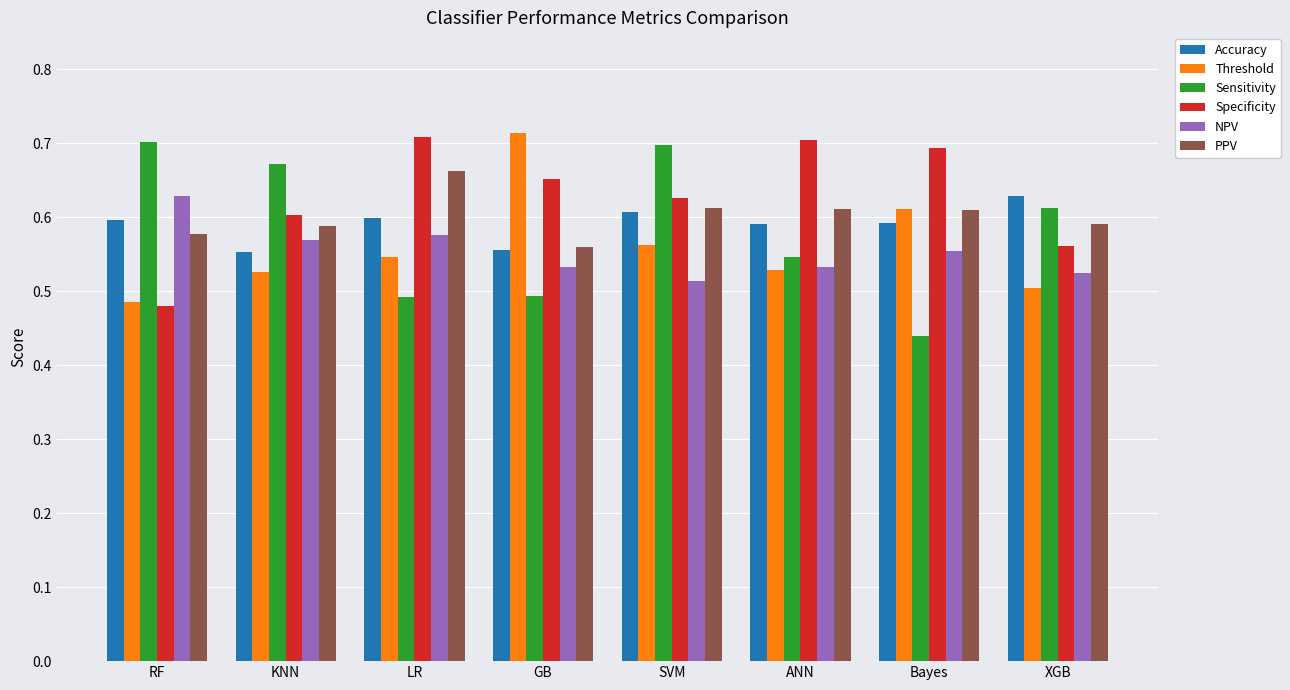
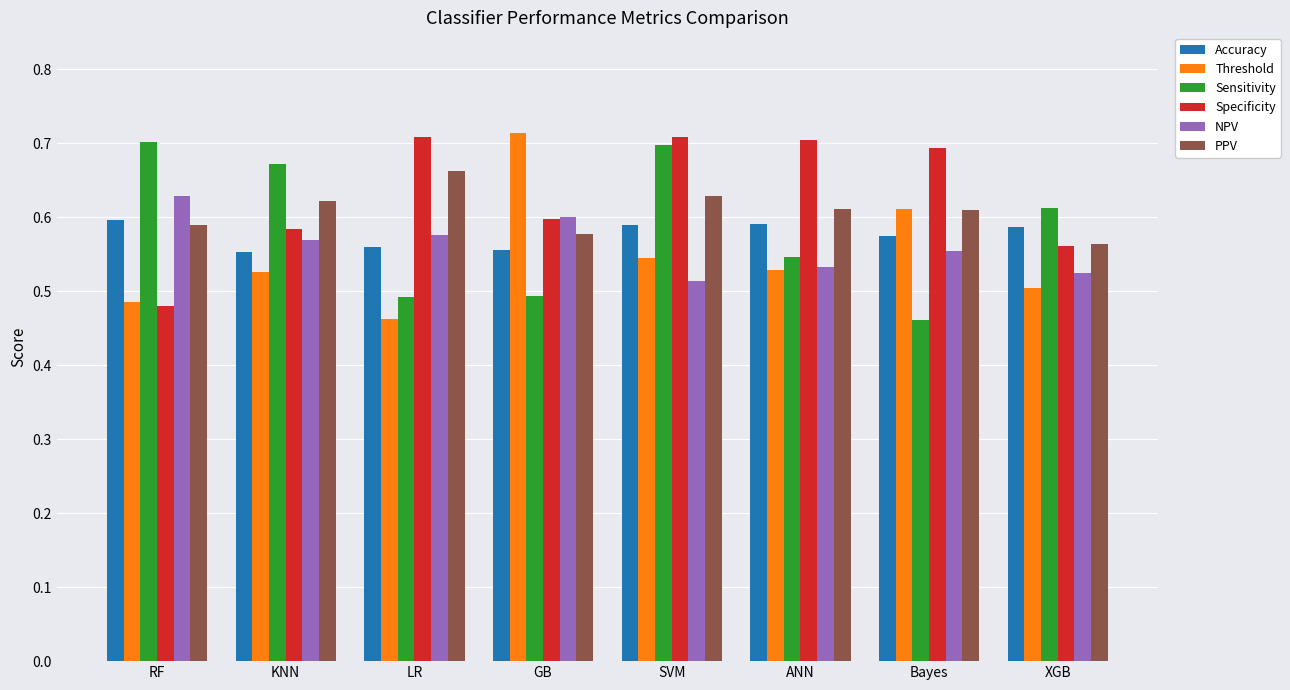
  {
    "Accuracy": {
      "RF": 0.60,
      "KNN": 0.55,
-     "LR": 0.60,
+     "LR": 0.56,
      "GB": 0.56,
-     "SVM": 0.61,
+     "SVM": 0.59,
      "ANN": 0.59,
-     "Bayes": 0.59,
-     "XGB": 0.63
+     "Bayes": 0.58,
+     "XGB": 0.59
    },
    "Threshold": {
      "RF": 0.49,
      "KNN": 0.53,
-     "LR": 0.55,
+     "LR": 0.46,
      "GB": 0.71,
-     "SVM": 0.56,
+     "SVM": 0.55,
      "ANN": 0.53,
      "Bayes": 0.61,
      "XGB": 0.50
    },
    "Sensitivity": {
      "RF": 0.70,
      "KNN": 0.67,
      "LR": 0.49,
      "GB": 0.49,
      "SVM": 0.70,
      "ANN": 0.55,
-     "Bayes": 0.44,
+     "Bayes": 0.46,
      "XGB": 0.61
    },
    "Specificity": {
      "RF": 0.48,
-     "KNN": 0.60,
+     "KNN": 0.58,
      "LR": 0.71,
-     "GB": 0.65,
-     "SVM": 0.63,
+     "GB": 0.60,
+     "SVM": 0.71,
      "ANN": 0.70,
      "Bayes": 0.69,
      "XGB": 0.56
    },
    "NPV": {
      "RF": 0.63,
      "KNN": 0.57,
      "LR": 0.58,
-     "GB": 0.53,
+     "GB": 0.60,
      "SVM": 0.51,
      "ANN": 0.53,
      "Bayes": 0.55,
      "XGB": 0.52
    },
    "PPV": {
-     "RF": 0.58,
-     "KNN": 0.59,
+     "RF": 0.59,
+     "KNN": 0.62,
      "LR": 0.66,
-     "GB": 0.56,
-     "SVM": 0.61,
+     "GB": 0.58,
+     "SVM": 0.63,
      "ANN": 0.61,
      "Bayes": 0.61,
-     "XGB": 0.59
+     "XGB": 0.56
    }
  }
